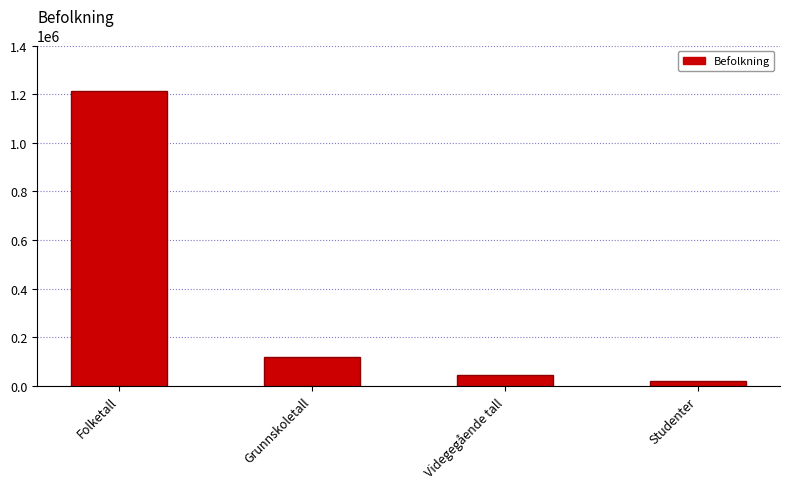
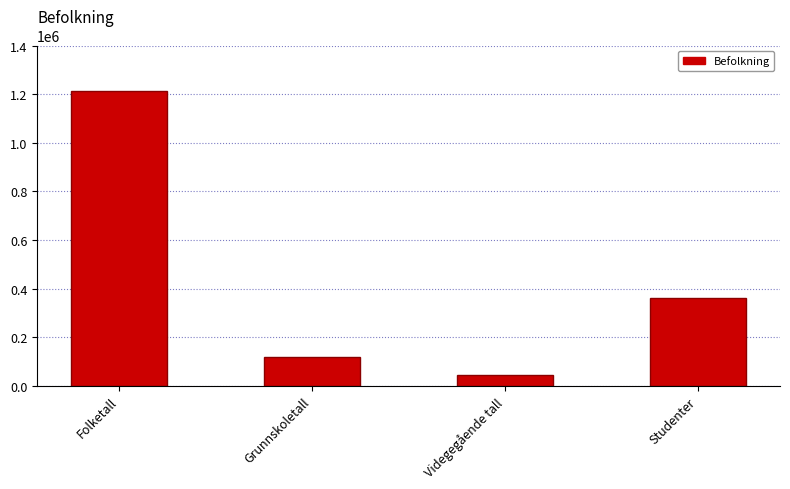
  {
    "Folketall": 1210000,
    "Grunnskoletall": 120000,
    "Videgegående tall": 40000,
-   "Studenter": 20000
+   "Studenter": 360000
  }
